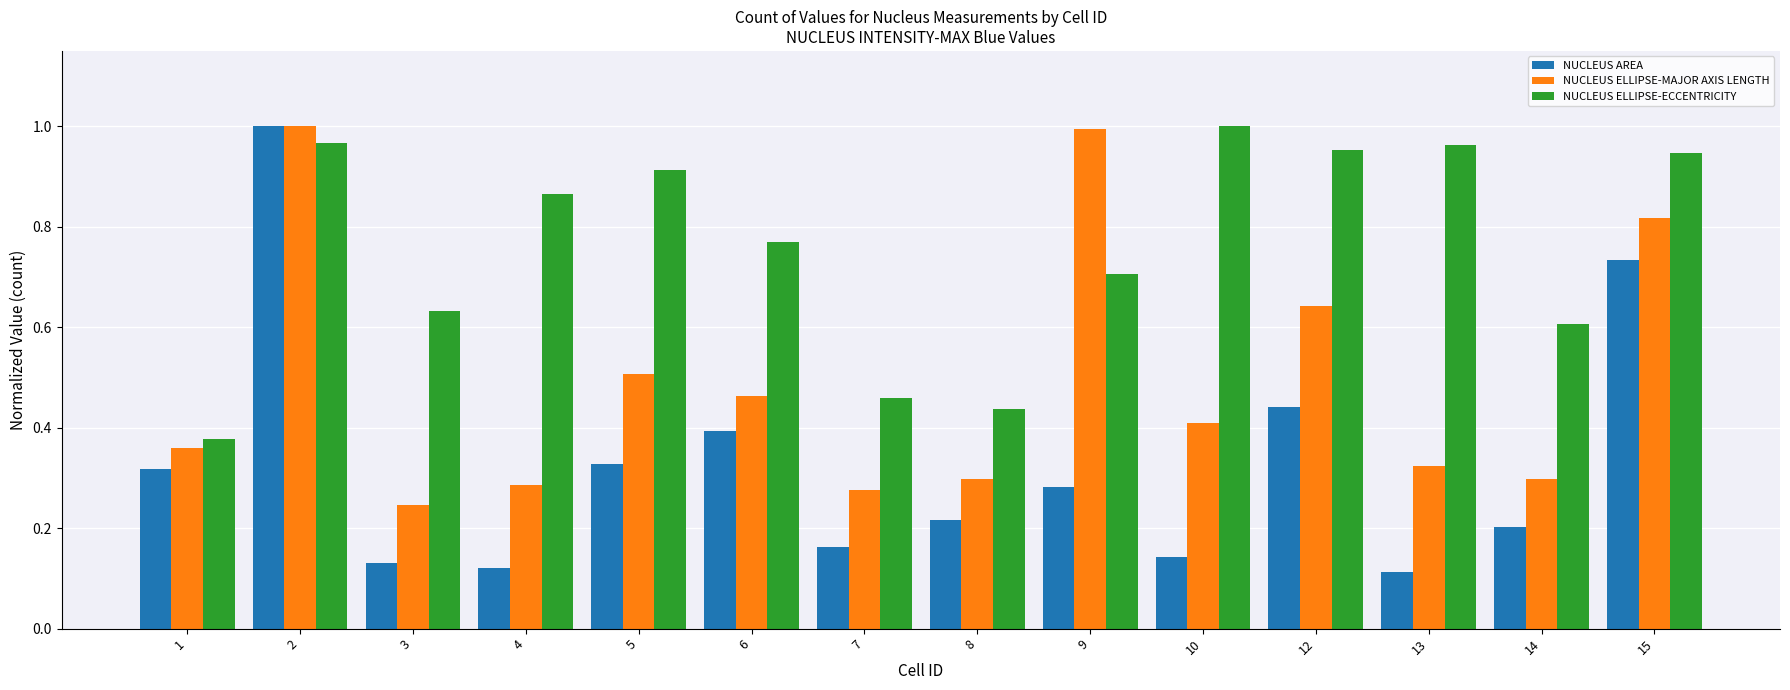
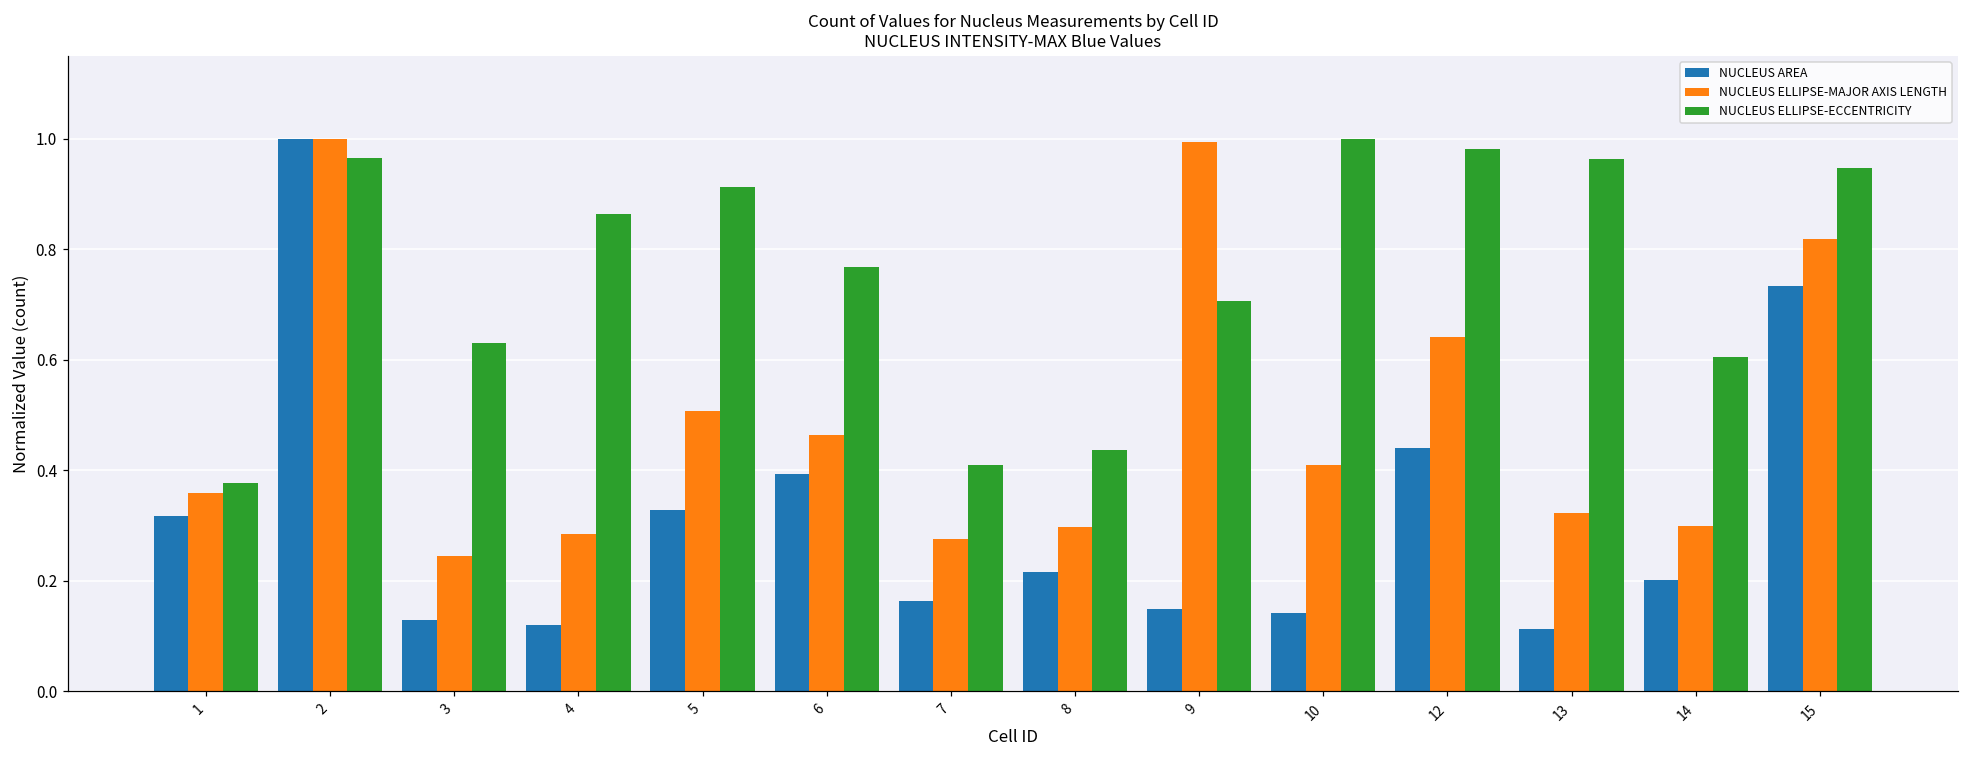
  {
    "NUCLEUS AREA": {
      "1": 0.32,
      "2": 1.00,
      "3": 0.13,
      "4": 0.12,
      "5": 0.33,
      "6": 0.39,
      "7": 0.16,
      "8": 0.22,
-     "9": 0.28,
+     "9": 0.15,
      "10": 0.14,
      "12": 0.44,
      "13": 0.11,
      "14": 0.20,
      "15": 0.73
    },
    "NUCLEUS ELLIPSE-MAJOR AXIS LENGTH": {
      "1": 0.36,
      "2": 1.00,
      "3": 0.25,
      "4": 0.29,
      "5": 0.51,
      "6": 0.46,
      "7": 0.28,
      "8": 0.30,
      "9": 0.99,
      "10": 0.41,
      "12": 0.64,
      "13": 0.32,
      "14": 0.30,
      "15": 0.82
    },
    "NUCLEUS ELLIPSE-ECCENTRICITY": {
      "1": 0.38,
      "2": 0.97,
      "3": 0.63,
      "4": 0.86,
      "5": 0.91,
      "6": 0.77,
-     "7": 0.46,
+     "7": 0.41,
      "8": 0.44,
      "9": 0.71,
      "10": 1.00,
-     "12": 0.95,
+     "12": 0.98,
      "13": 0.96,
      "14": 0.61,
      "15": 0.95
    }
  }
